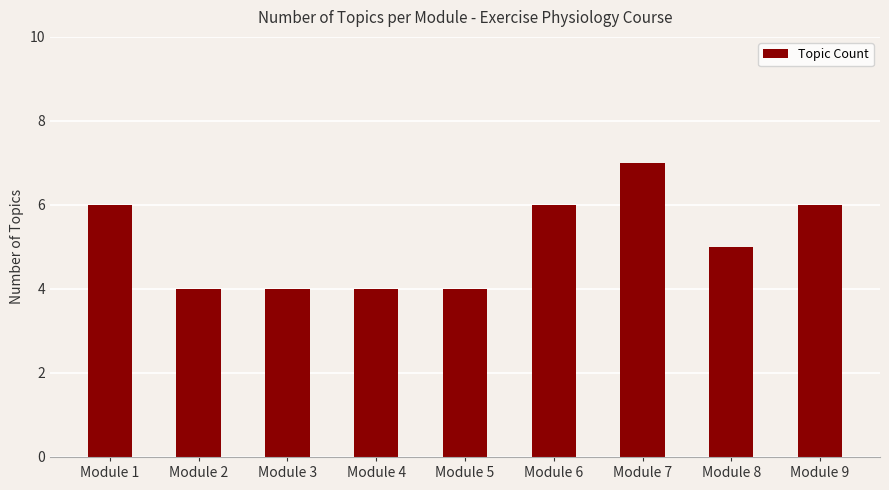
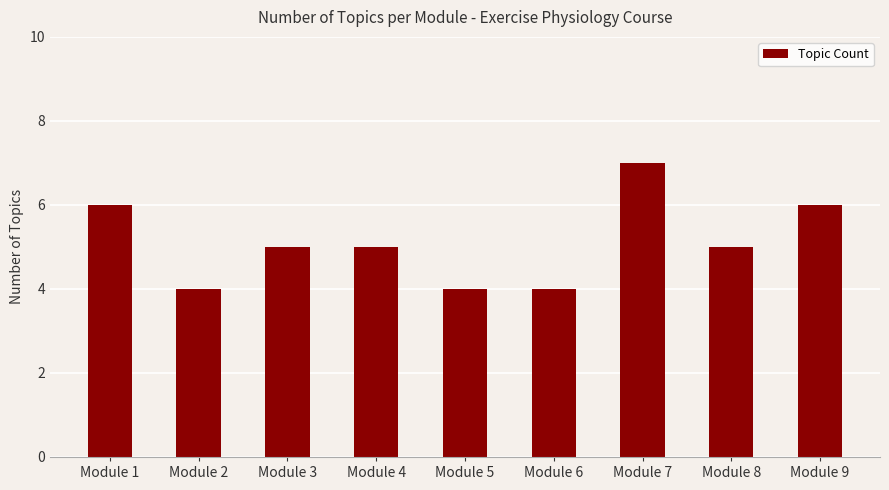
  {
    "Module 1": 6,
    "Module 2": 4,
-   "Module 3": 4,
-   "Module 4": 4,
+   "Module 3": 5,
+   "Module 4": 5,
    "Module 5": 4,
-   "Module 6": 6,
+   "Module 6": 4,
    "Module 7": 7,
    "Module 8": 5,
    "Module 9": 6
  }
